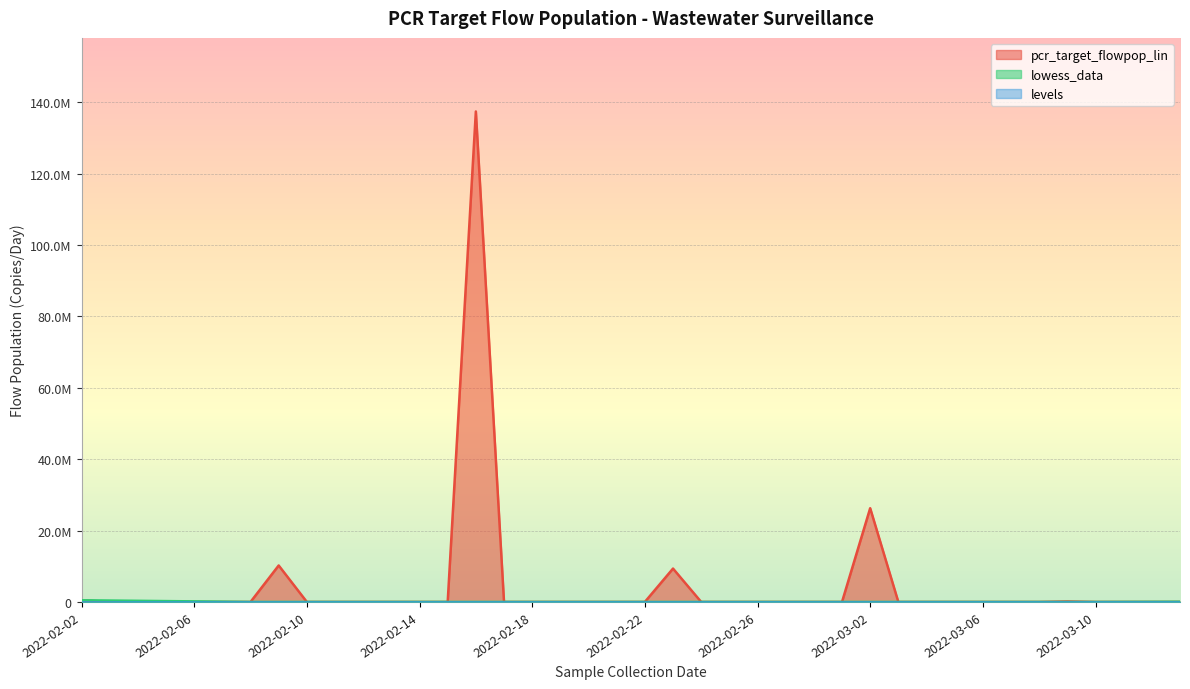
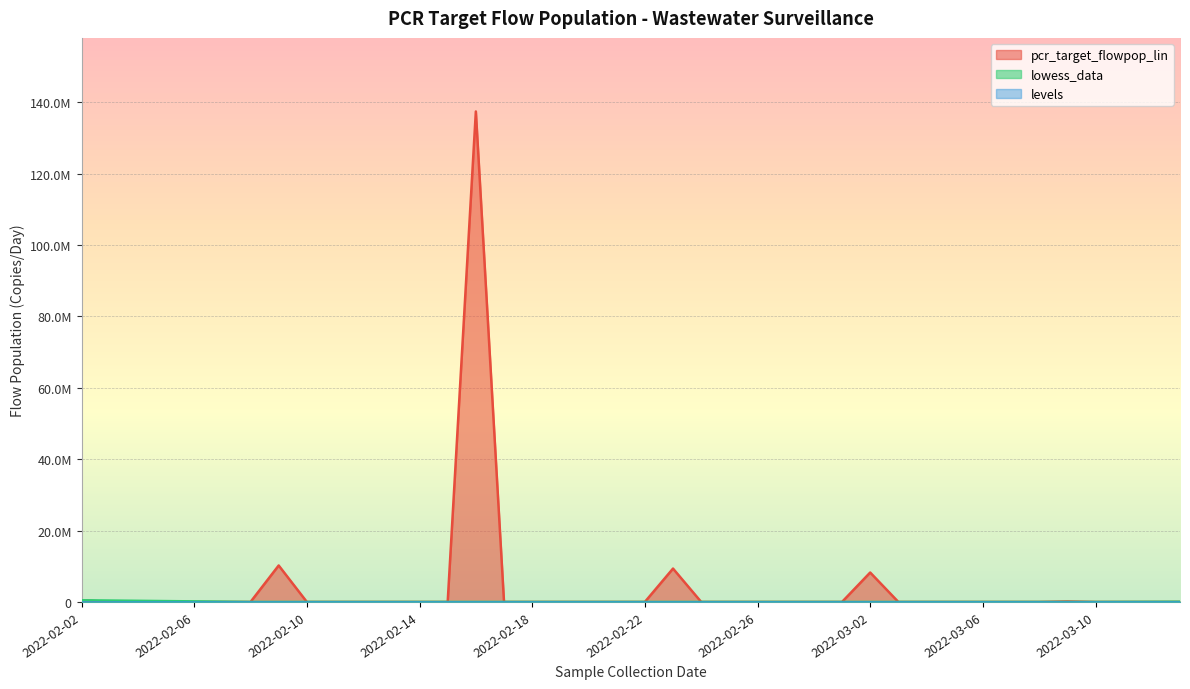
  {
    "pcr_target_flowpop_lin": {
-     "2022-03-02": 26000000
+     "2022-03-02": 8000000
    }
  }
